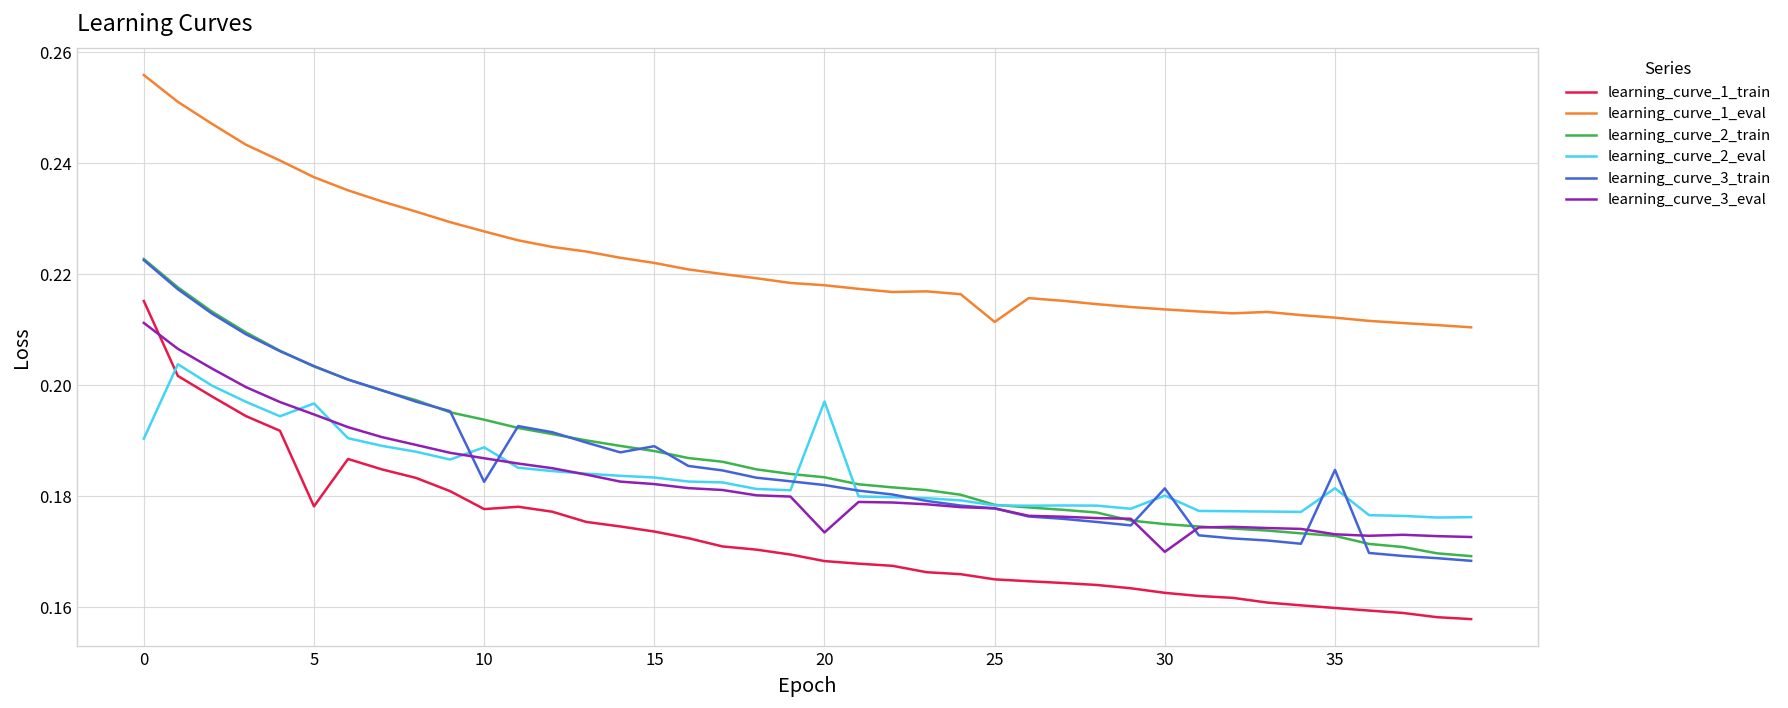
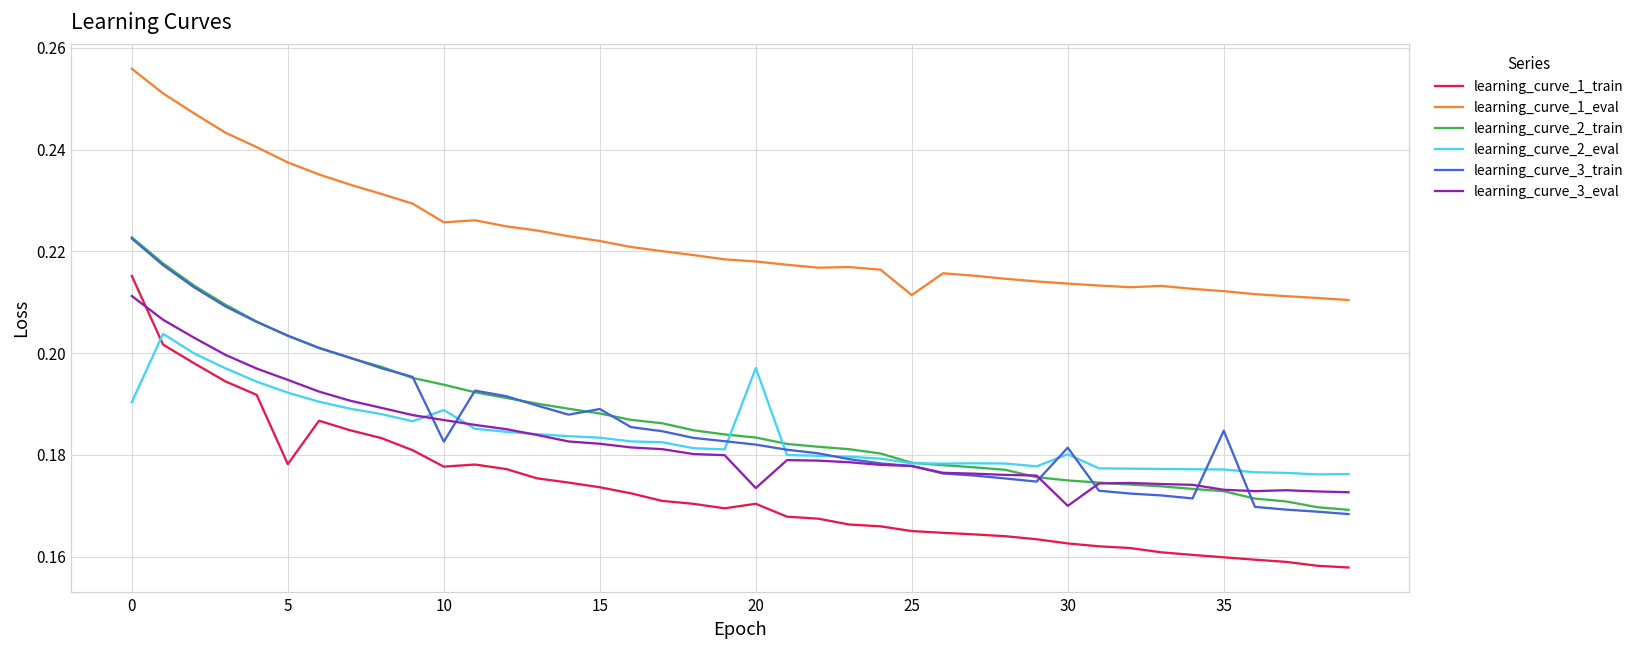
  {
    "learning_curve_1_train": {
      "0": 0.215,
      "5": 0.178,
      "10": 0.178,
      "15": 0.174,
-     "20": 0.168,
+     "20": 0.170,
      "25": 0.165,
      "30": 0.163,
      "35": 0.160
    },
    "learning_curve_1_eval": {
      "0": 0.256,
      "5": 0.237,
-     "10": 0.228,
+     "10": 0.226,
      "15": 0.222,
      "20": 0.218,
      "25": 0.211,
      "30": 0.214,
      "35": 0.212
    },
    "learning_curve_2_train": {
      "10": 0.194,
      "15": 0.188,
      "20": 0.183,
      "30": 0.175
    },
    "learning_curve_2_eval": {
      "0": 0.190,
-     "5": 0.197,
+     "5": 0.192,
      "10": 0.189,
      "15": 0.183,
      "20": 0.197,
      "30": 0.180,
-     "35": 0.181
+     "35": 0.177
    },
    "learning_curve_3_train": {
      "10": 0.183,
      "15": 0.189,
      "20": 0.182,
      "30": 0.181,
      "35": 0.185
    },
    "learning_curve_3_eval": {
      "0": 0.211,
      "5": 0.195,
      "10": 0.187,
      "15": 0.182,
      "20": 0.173,
      "30": 0.170
    }
  }
